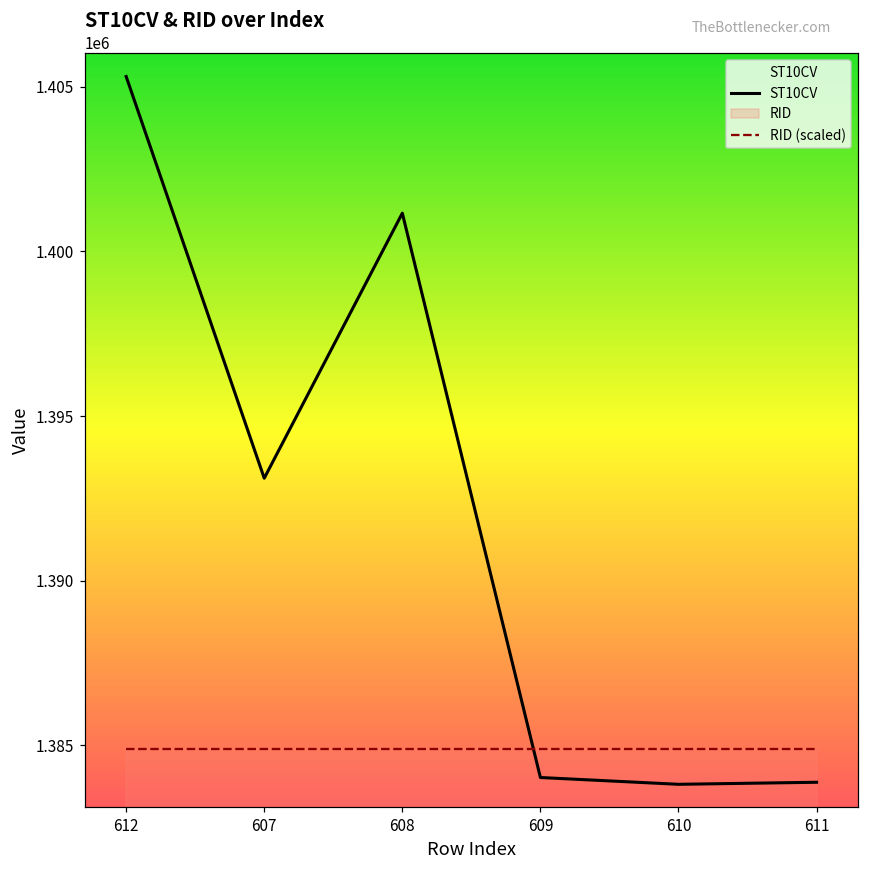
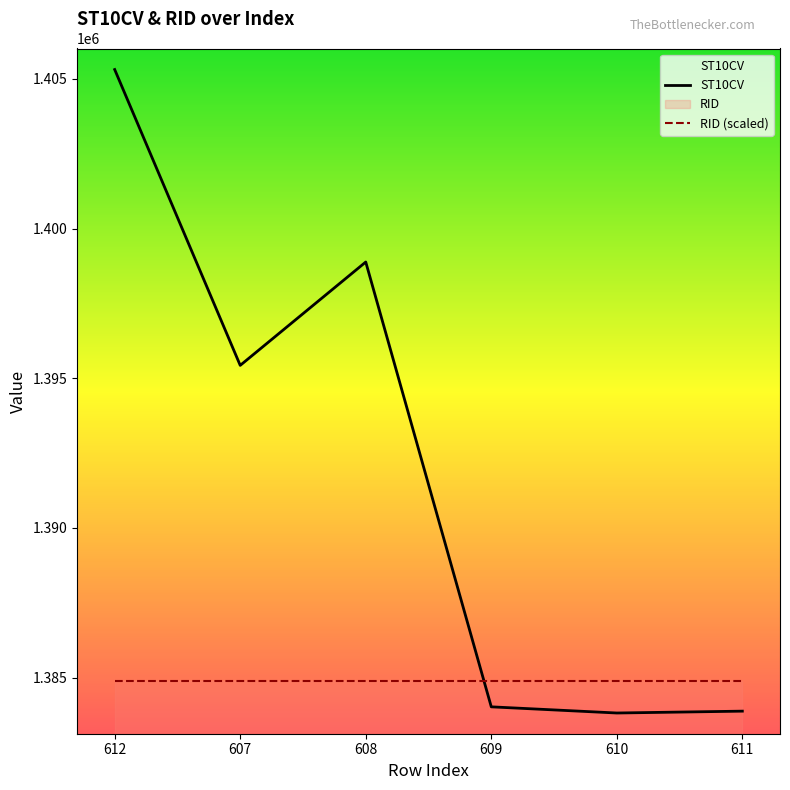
  {
    "ST10CV": {
      "612": 1405300,
-     "607": 1393100,
-     "608": 1401200,
+     "607": 1395400,
+     "608": 1398900,
      "609": 1384000,
      "610": 1383800,
      "611": 1383900
    },
    "RID": {
      "612": 1384900,
      "607": 1384900,
      "608": 1384900,
      "609": 1384900,
      "610": 1384900,
      "611": 1384900
    }
  }
